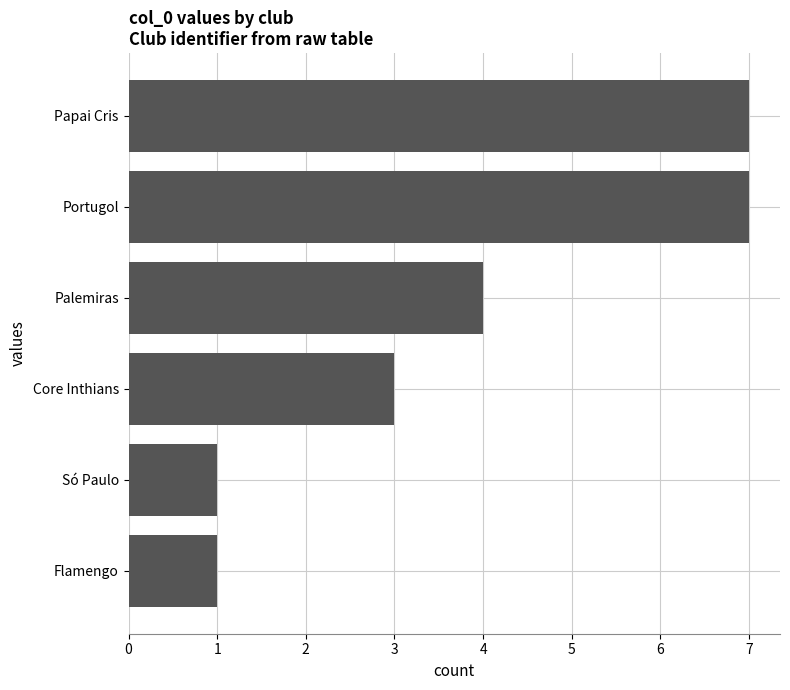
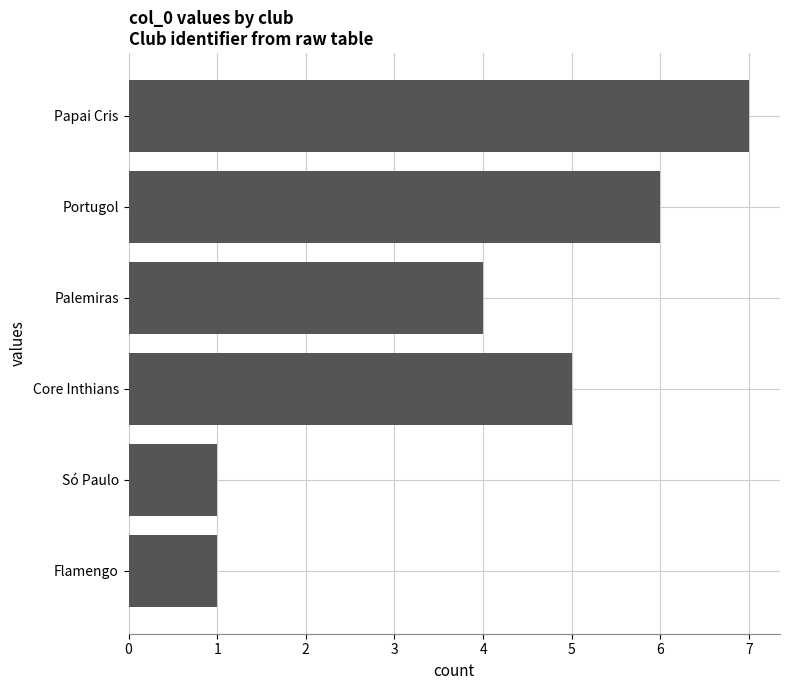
  {
    "Papai Cris": 7,
-   "Portugol": 7,
+   "Portugol": 6,
    "Palemiras": 4,
-   "Core Inthians": 3,
+   "Core Inthians": 5,
    "Só Paulo": 1,
    "Flamengo": 1
  }
